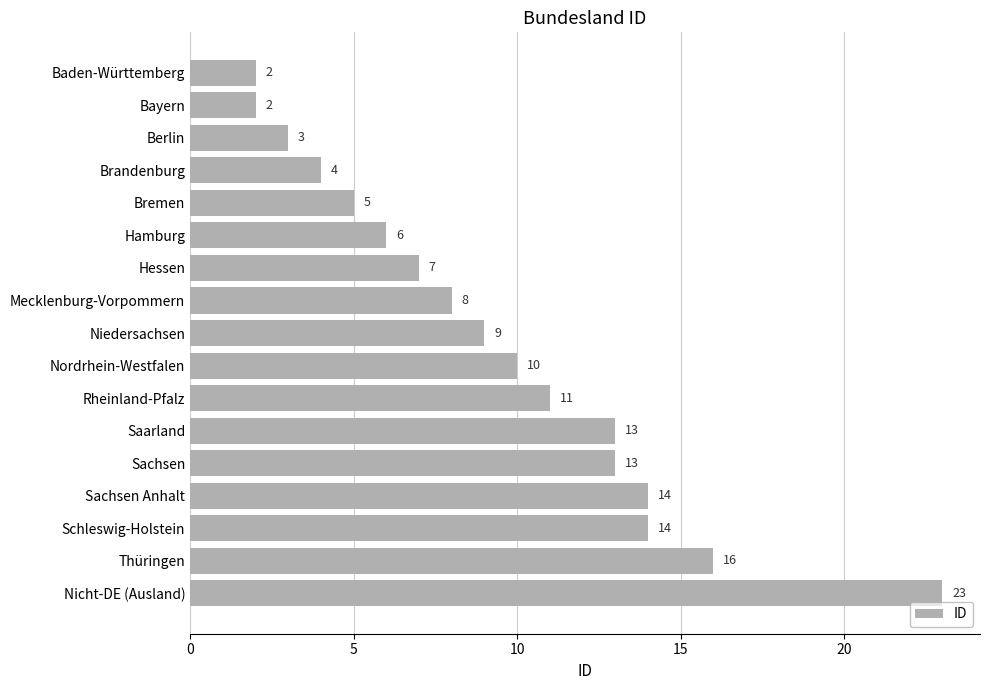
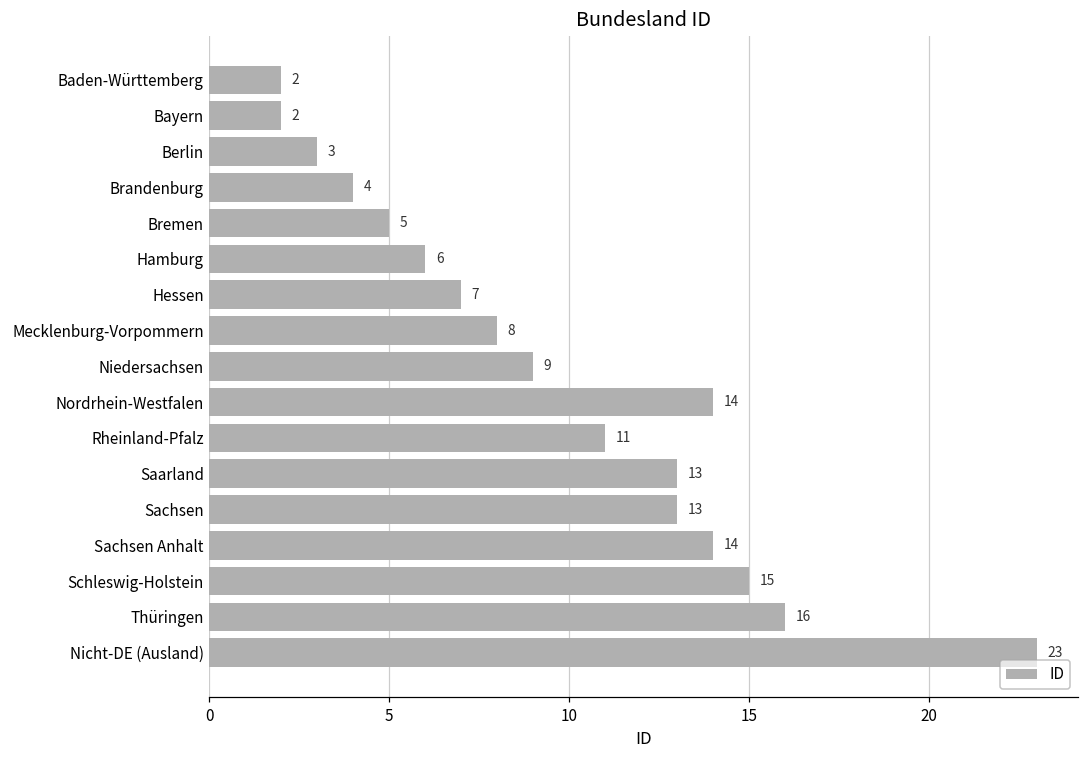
  {
    "Baden-Württemberg": 2,
    "Bayern": 2,
    "Berlin": 3,
    "Brandenburg": 4,
    "Bremen": 5,
    "Hamburg": 6,
    "Hessen": 7,
    "Mecklenburg-Vorpommern": 8,
    "Niedersachsen": 9,
-   "Nordrhein-Westfalen": 10,
+   "Nordrhein-Westfalen": 14,
    "Rheinland-Pfalz": 11,
    "Saarland": 13,
    "Sachsen": 13,
    "Sachsen Anhalt": 14,
-   "Schleswig-Holstein": 14,
+   "Schleswig-Holstein": 15,
    "Thüringen": 16,
    "Nicht-DE (Ausland)": 23
  }
